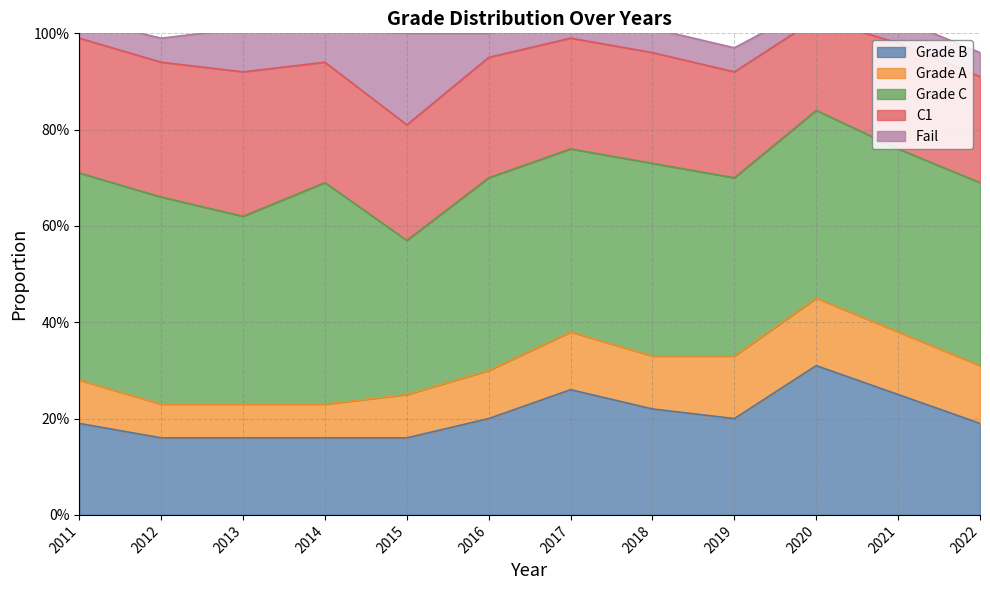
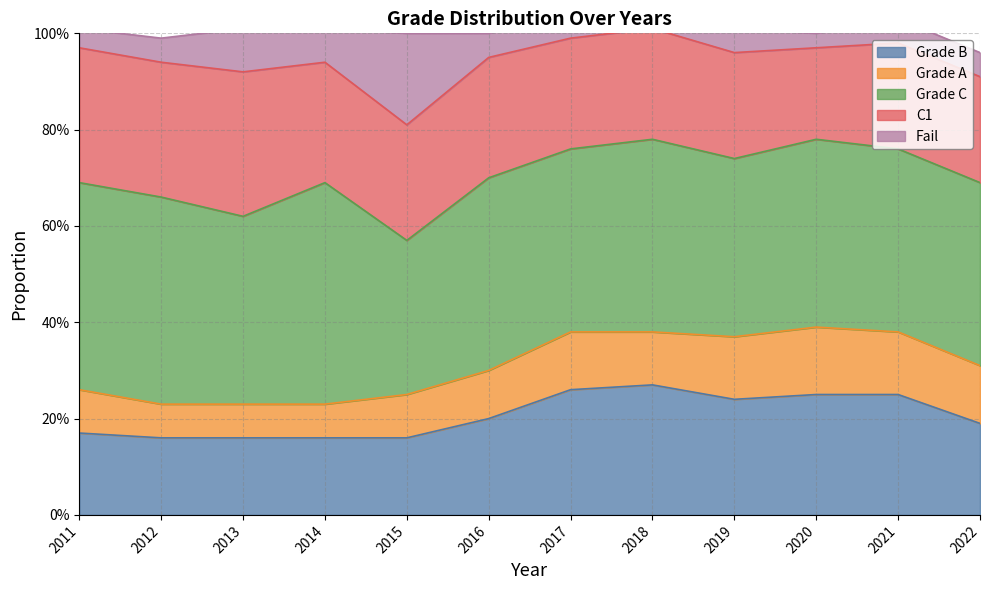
  {
    "Grade B": {
-     "2011": "19%",
+     "2011": "17%",
      "2012": "16%",
      "2013": "16%",
      "2014": "16%",
      "2015": "16%",
      "2016": "20%",
      "2017": "26%",
-     "2018": "22%",
-     "2019": "20%",
-     "2020": "31%",
+     "2018": "27%",
+     "2019": "24%",
+     "2020": "25%",
      "2021": "25%",
      "2022": "19%"
    },
    "Grade A": {
      "2011": "9%",
      "2012": "7%",
      "2013": "7%",
      "2014": "7%",
      "2015": "9%",
      "2016": "10%",
      "2017": "12%",
      "2018": "11%",
      "2019": "13%",
      "2020": "14%",
      "2021": "13%",
      "2022": "12%"
    },
    "Grade C": {
      "2011": "43%",
      "2012": "43%",
      "2013": "39%",
      "2014": "46%",
      "2015": "32%",
      "2016": "40%",
      "2017": "38%",
      "2018": "40%",
      "2019": "37%",
      "2020": "39%",
      "2022": "38%"
    },
    "C1": {
      "2011": "28%",
      "2012": "28%",
      "2013": "30%",
      "2014": "25%",
      "2015": "24%",
      "2016": "25%",
      "2017": "23%",
      "2019": "22%",
      "2022": "22%"
    },
    "Fail": {
      "2012": "5%",
      "2015": "19%",
      "2016": "5%",
      "2022": "5%"
    }
  }
